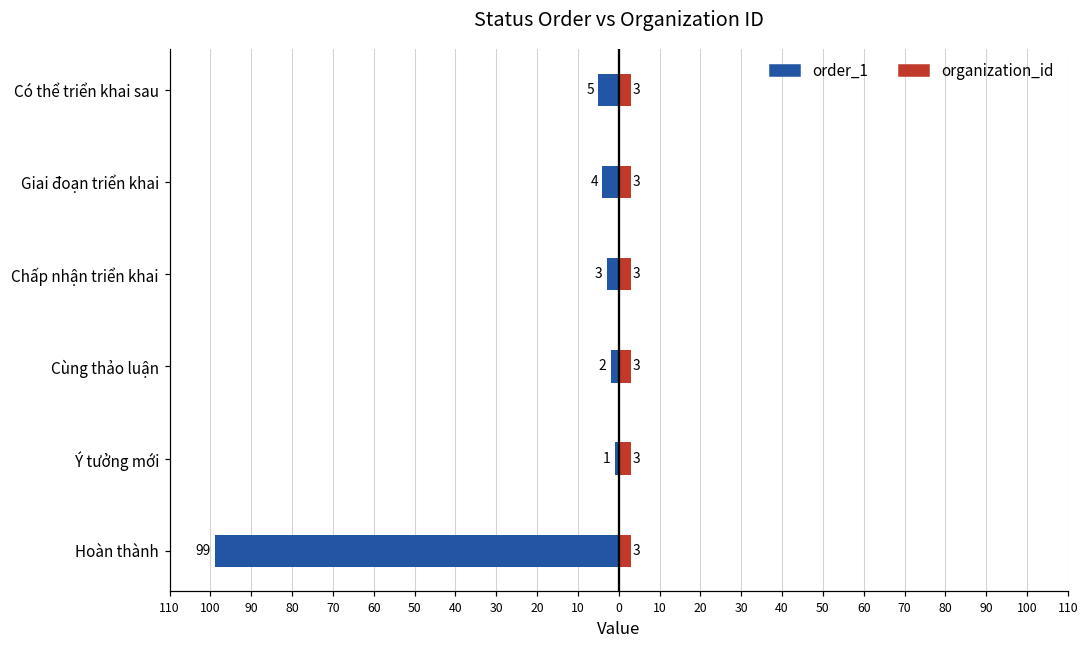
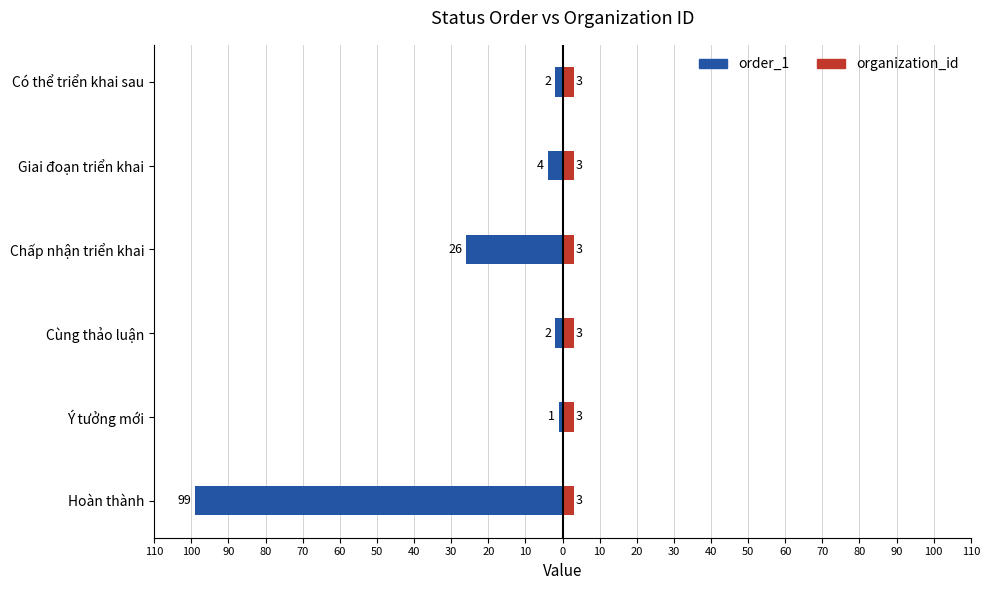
  {
    "order_1": {
-     "Có thể triển khai sau": 5,
-     "Chấp nhận triển khai": 3
+     "Có thể triển khai sau": 2,
+     "Chấp nhận triển khai": 26
    },
    "organization_id": {
      "Có thể triển khai sau": 3,
      "Giai đoạn triển khai": 3,
      "Chấp nhận triển khai": 3,
      "Cùng thảo luận": 3,
      "Ý tưởng mới": 3,
      "Hoàn thành": 3
    }
  }
